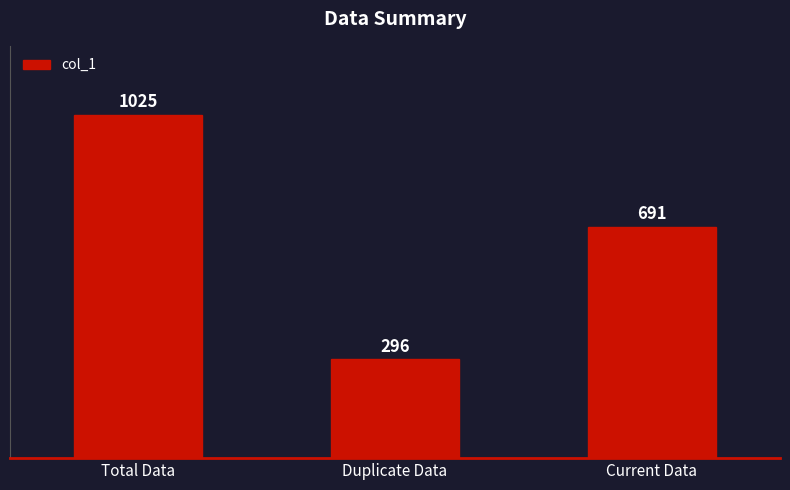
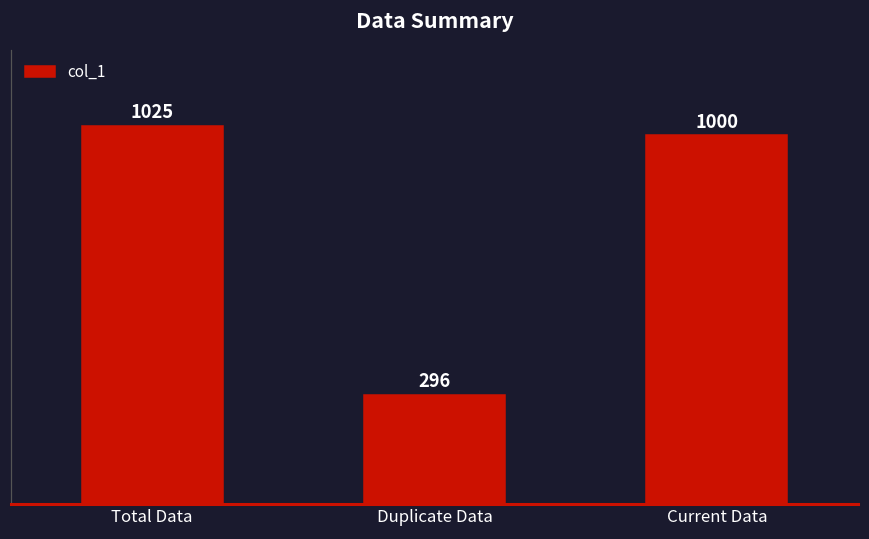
  {
    "Total Data": 1025,
    "Duplicate Data": 296,
-   "Current Data": 691
+   "Current Data": 1000
  }
